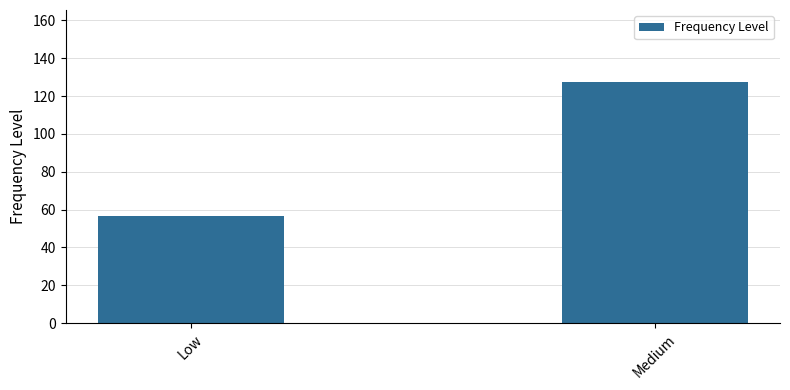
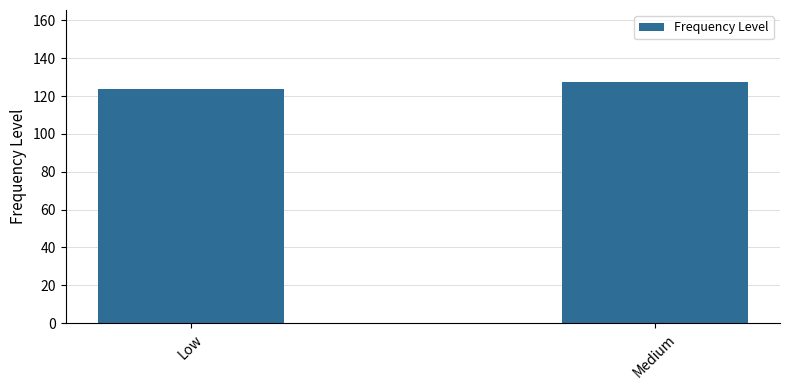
  {
-   "Low": 57,
+   "Low": 124,
    "Medium": 127
  }
